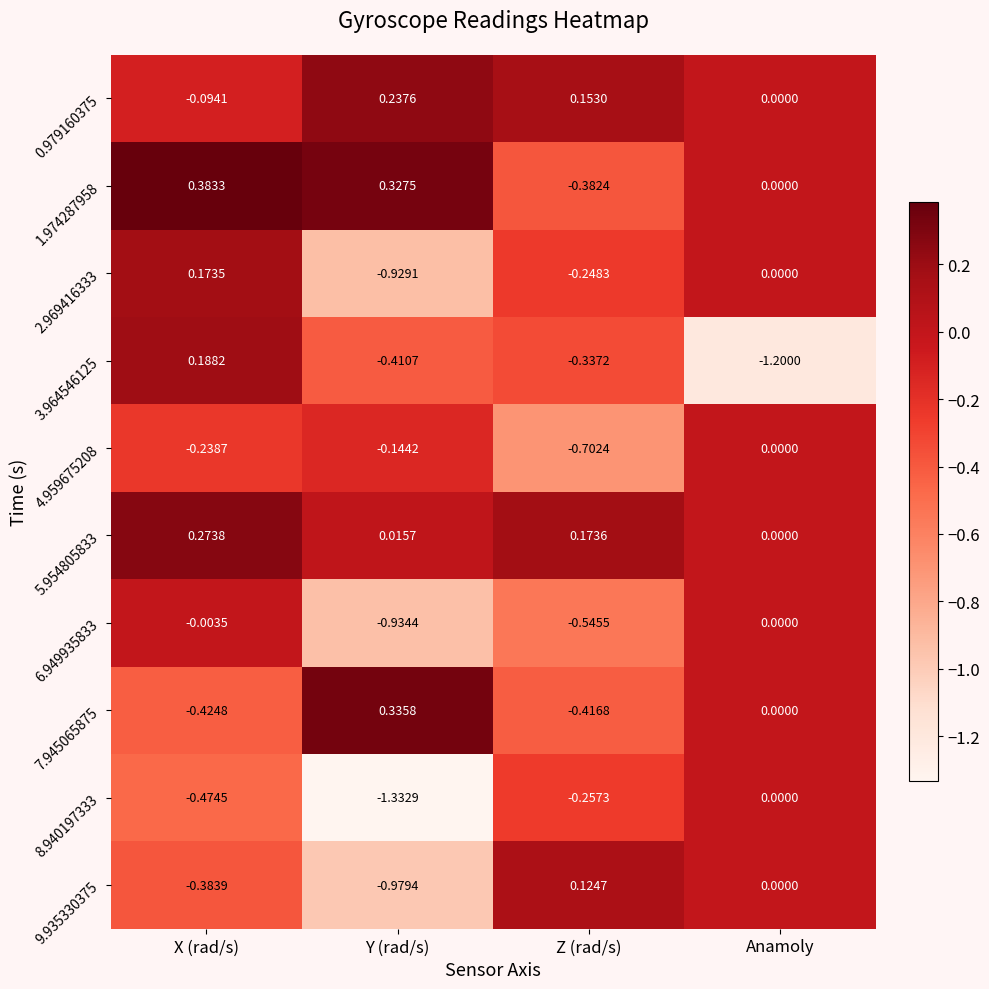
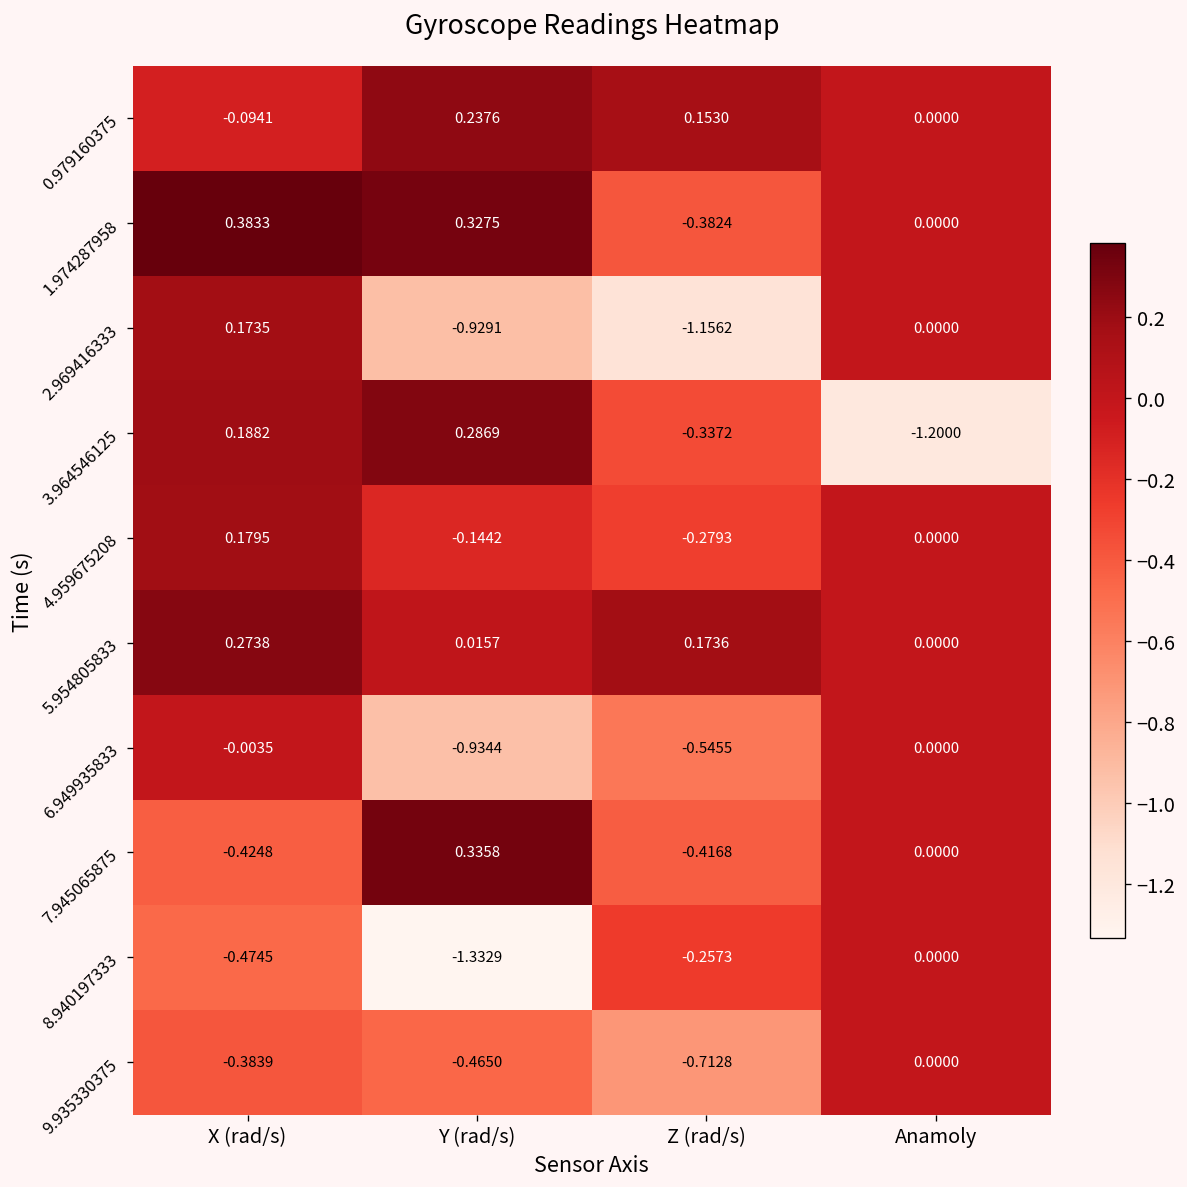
  {
    "0.979160375": {
      "X (rad/s)": -0.0941,
      "Y (rad/s)": 0.2376,
      "Z (rad/s)": 0.1530,
      "Anamoly": 0.0000
    },
    "1.974287958": {
      "X (rad/s)": 0.3833,
      "Y (rad/s)": 0.3275,
      "Z (rad/s)": -0.3824,
      "Anamoly": 0.0000
    },
    "2.969416333": {
      "X (rad/s)": 0.1735,
      "Y (rad/s)": -0.9291,
-     "Z (rad/s)": -0.2483,
+     "Z (rad/s)": -1.1562,
      "Anamoly": 0.0000
    },
    "3.964546125": {
      "X (rad/s)": 0.1882,
-     "Y (rad/s)": -0.4107,
+     "Y (rad/s)": 0.2869,
      "Z (rad/s)": -0.3372,
      "Anamoly": -1.2000
    },
    "4.959675208": {
-     "X (rad/s)": -0.2387,
+     "X (rad/s)": 0.1795,
      "Y (rad/s)": -0.1442,
-     "Z (rad/s)": -0.7024,
+     "Z (rad/s)": -0.2793,
      "Anamoly": 0.0000
    },
    "5.954805833": {
      "X (rad/s)": 0.2738,
      "Y (rad/s)": 0.0157,
      "Z (rad/s)": 0.1736,
      "Anamoly": 0.0000
    },
    "6.949935833": {
      "X (rad/s)": -0.0035,
      "Y (rad/s)": -0.9344,
      "Z (rad/s)": -0.5455,
      "Anamoly": 0.0000
    },
    "7.945065875": {
      "X (rad/s)": -0.4248,
      "Y (rad/s)": 0.3358,
      "Z (rad/s)": -0.4168,
      "Anamoly": 0.0000
    },
    "8.940197333": {
      "X (rad/s)": -0.4745,
      "Y (rad/s)": -1.3329,
      "Z (rad/s)": -0.2573,
      "Anamoly": 0.0000
    },
    "9.935330375": {
      "X (rad/s)": -0.3839,
-     "Y (rad/s)": -0.9794,
-     "Z (rad/s)": 0.1247,
+     "Y (rad/s)": -0.4650,
+     "Z (rad/s)": -0.7128,
      "Anamoly": 0.0000
    }
  }
